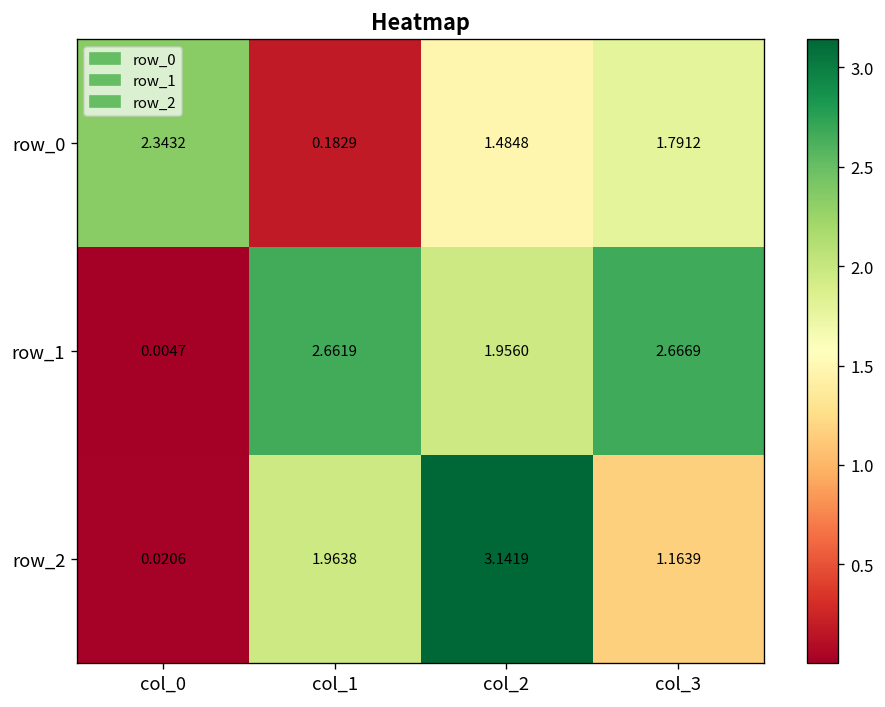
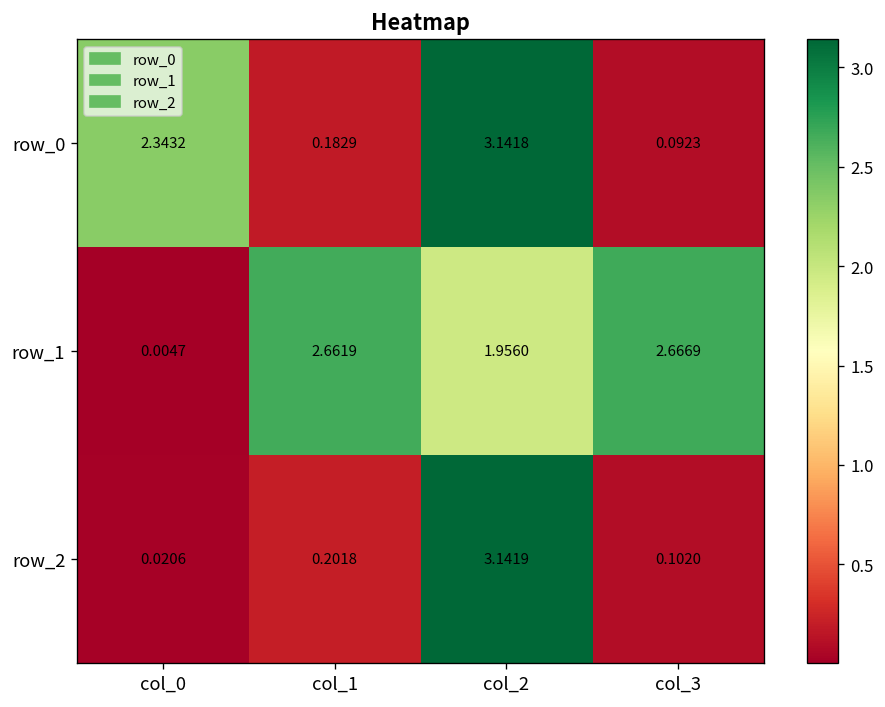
  {
    "row_0": {
      "col_0": 2.3432,
      "col_1": 0.1829,
-     "col_2": 1.4848,
-     "col_3": 1.7912
+     "col_2": 3.1418,
+     "col_3": 0.0923
    },
    "row_1": {
      "col_0": 0.0047,
      "col_1": 2.6619,
      "col_2": 1.9560,
      "col_3": 2.6669
    },
    "row_2": {
      "col_0": 0.0206,
-     "col_1": 1.9638,
+     "col_1": 0.2018,
      "col_2": 3.1419,
-     "col_3": 1.1639
+     "col_3": 0.1020
    }
  }
